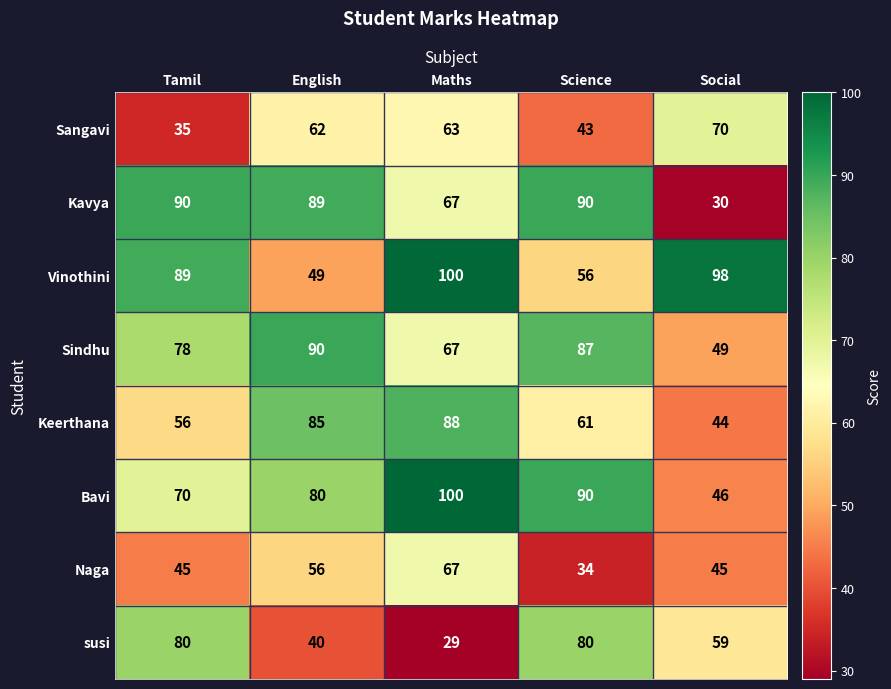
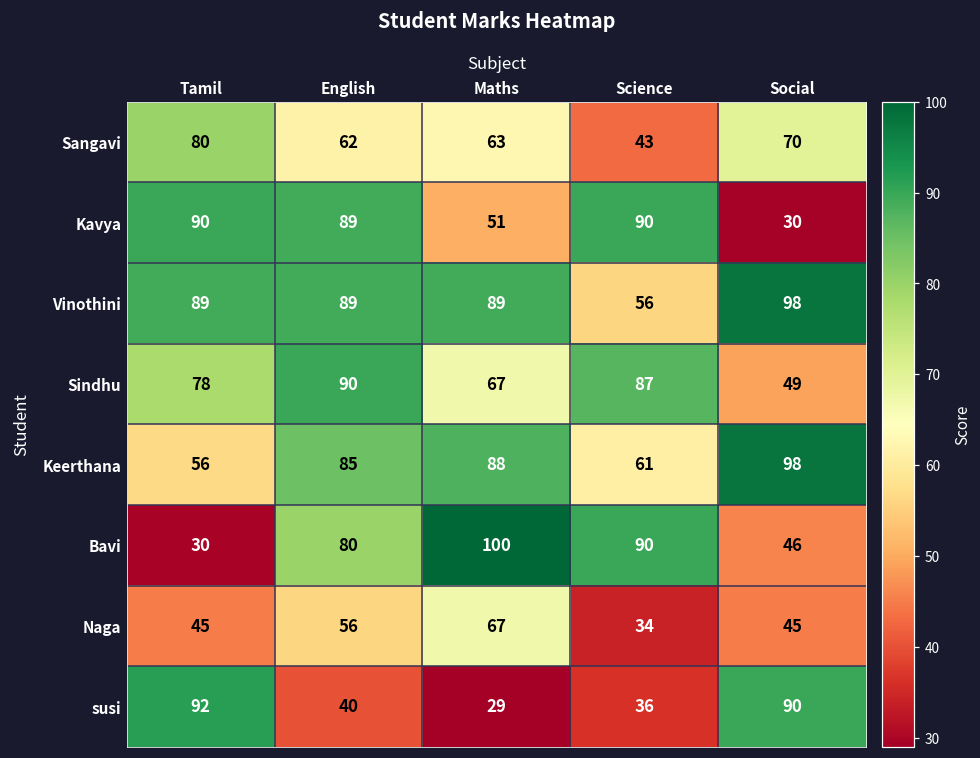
  {
    "Sangavi": {
-     "Tamil": 35,
+     "Tamil": 80,
      "English": 62,
      "Maths": 63,
      "Science": 43,
      "Social": 70
    },
    "Kavya": {
      "Tamil": 90,
      "English": 89,
-     "Maths": 67,
+     "Maths": 51,
      "Science": 90,
      "Social": 30
    },
    "Vinothini": {
      "Tamil": 89,
-     "English": 49,
-     "Maths": 100,
+     "English": 89,
+     "Maths": 89,
      "Science": 56,
      "Social": 98
    },
    "Sindhu": {
      "Tamil": 78,
      "English": 90,
      "Maths": 67,
      "Science": 87,
      "Social": 49
    },
    "Keerthana": {
      "Tamil": 56,
      "English": 85,
      "Maths": 88,
      "Science": 61,
-     "Social": 44
+     "Social": 98
    },
    "Bavi": {
-     "Tamil": 70,
+     "Tamil": 30,
      "English": 80,
      "Maths": 100,
      "Science": 90,
      "Social": 46
    },
    "Naga": {
      "Tamil": 45,
      "English": 56,
      "Maths": 67,
      "Science": 34,
      "Social": 45
    },
    "susi": {
-     "Tamil": 80,
+     "Tamil": 92,
      "English": 40,
      "Maths": 29,
-     "Science": 80,
-     "Social": 59
+     "Science": 36,
+     "Social": 90
    }
  }
